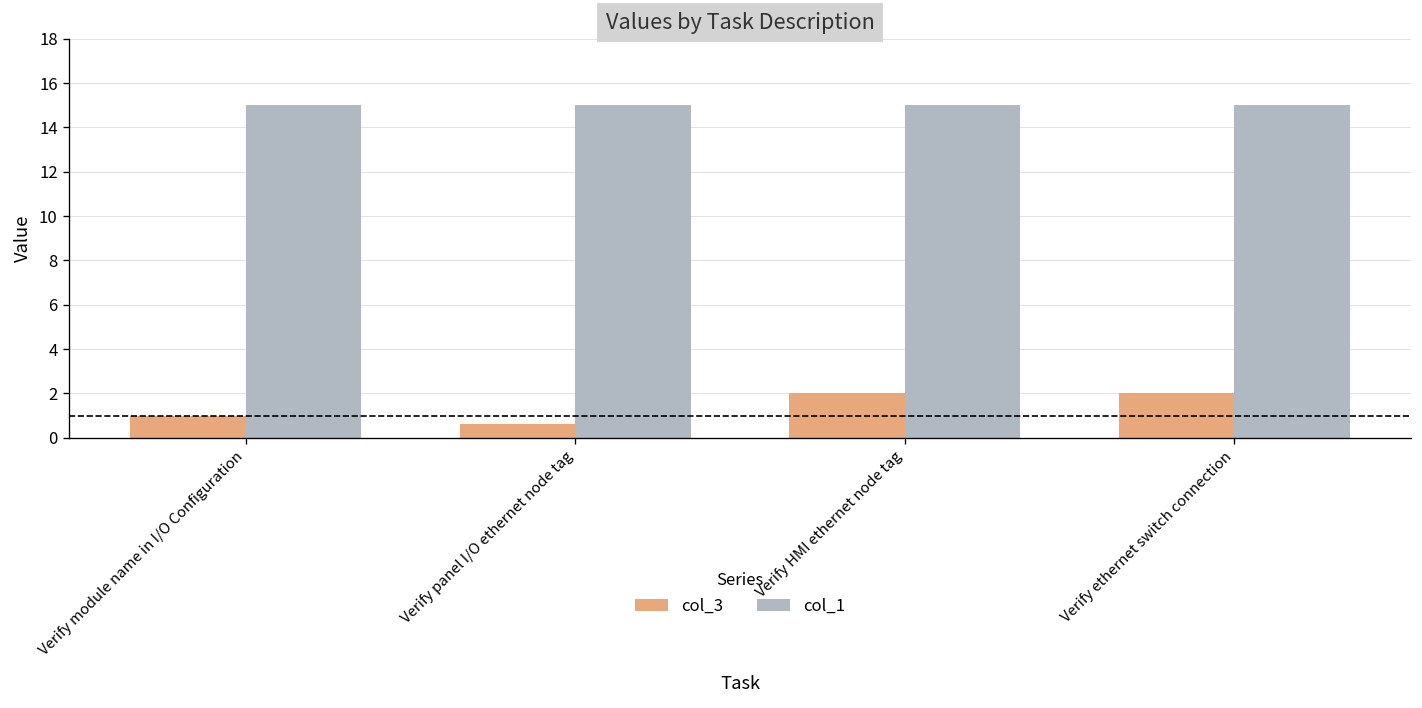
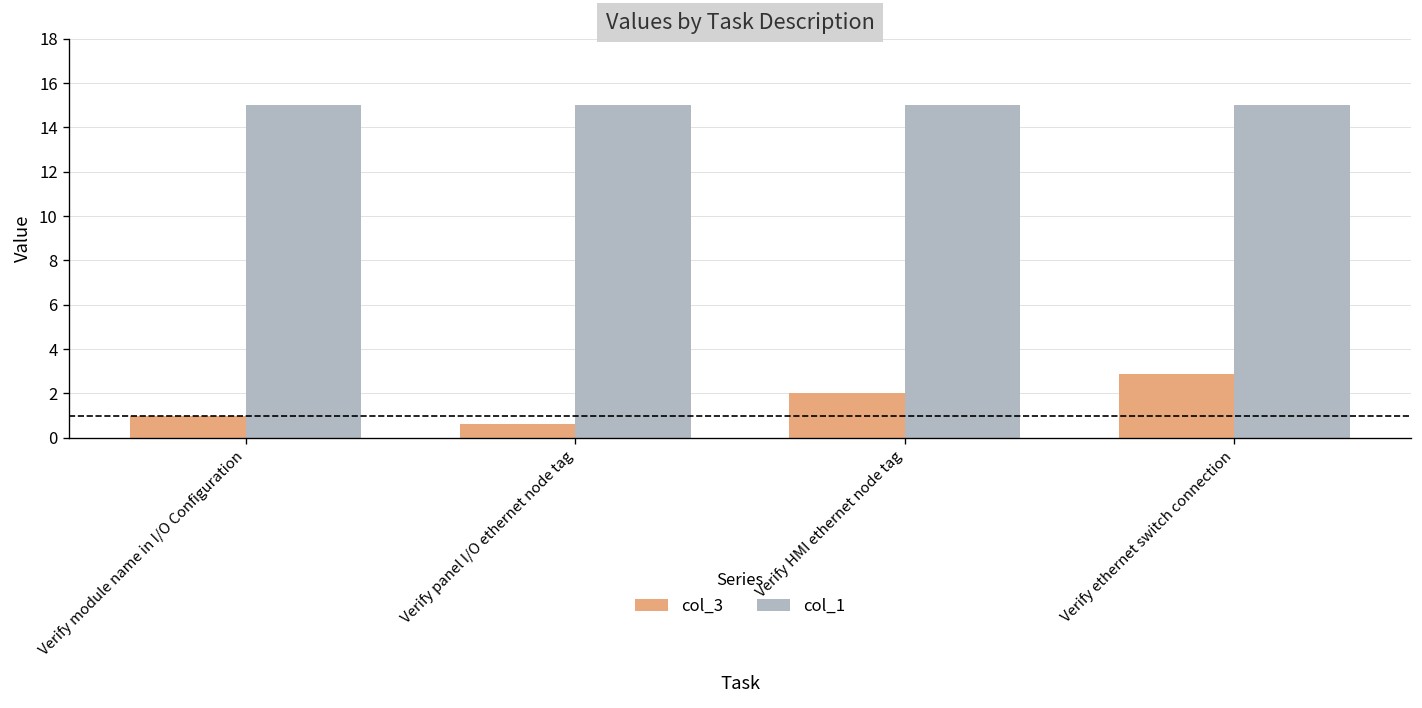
  {
    "col_3": {
      "Verify module name in I/O Configuration": 1.0,
      "Verify panel I/O ethernet node tag": 0.6,
      "Verify HMI ethernet node tag": 2.0,
-     "Verify ethernet switch connection": 2.0
+     "Verify ethernet switch connection": 2.9
    },
    "col_1": {
      "Verify module name in I/O Configuration": 15.0,
      "Verify panel I/O ethernet node tag": 15.0,
      "Verify HMI ethernet node tag": 15.0,
      "Verify ethernet switch connection": 15.0
    }
  }
